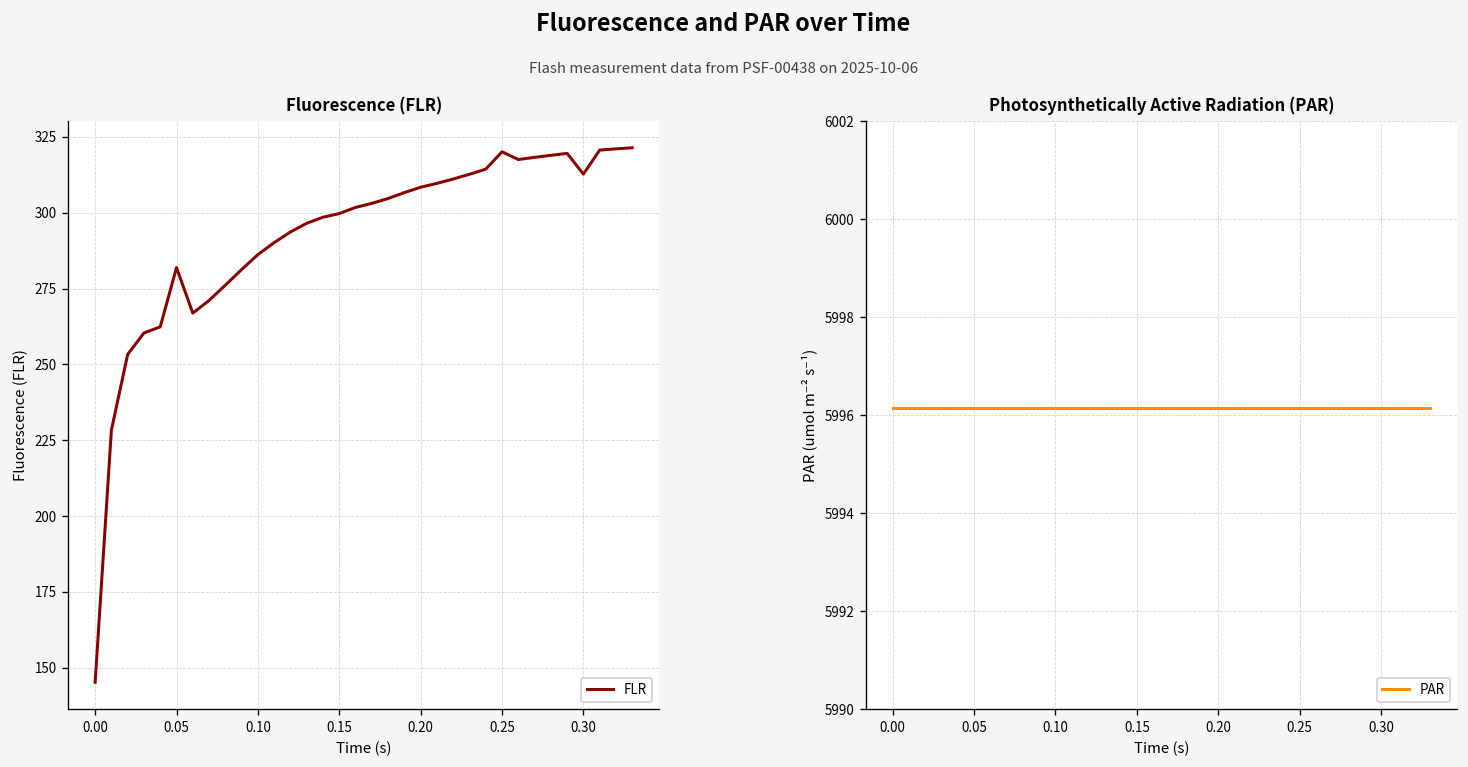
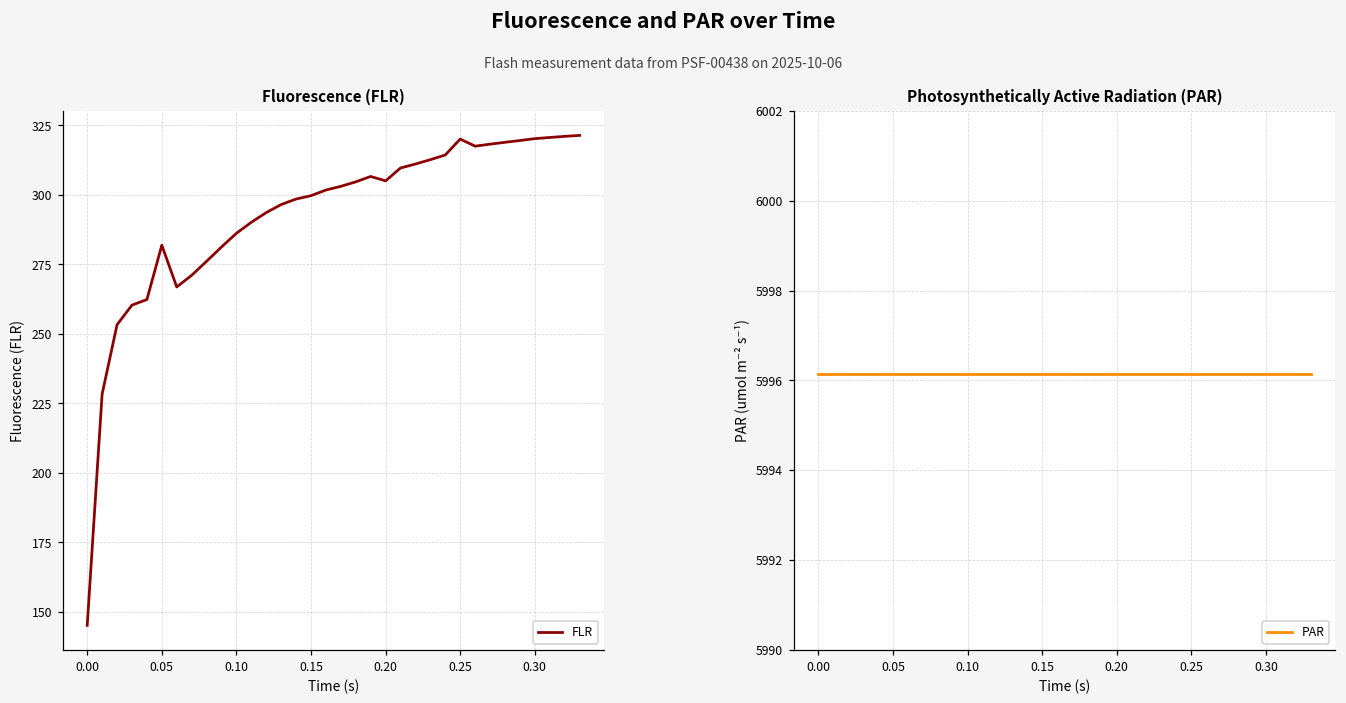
  {
    "Fluorescence (FLR)": {
      "0.00": 145,
      "0.05": 282,
      "0.10": 286,
      "0.15": 300,
-     "0.20": 308,
+     "0.20": 305,
      "0.25": 320,
-     "0.30": 313
+     "0.30": 320
    },
    "Photosynthetically Active Radiation (PAR)": {
      "0.00": 5996.1,
      "0.05": 5996.1,
      "0.10": 5996.1,
      "0.15": 5996.1,
      "0.20": 5996.1,
      "0.25": 5996.1,
      "0.30": 5996.1
    }
  }
